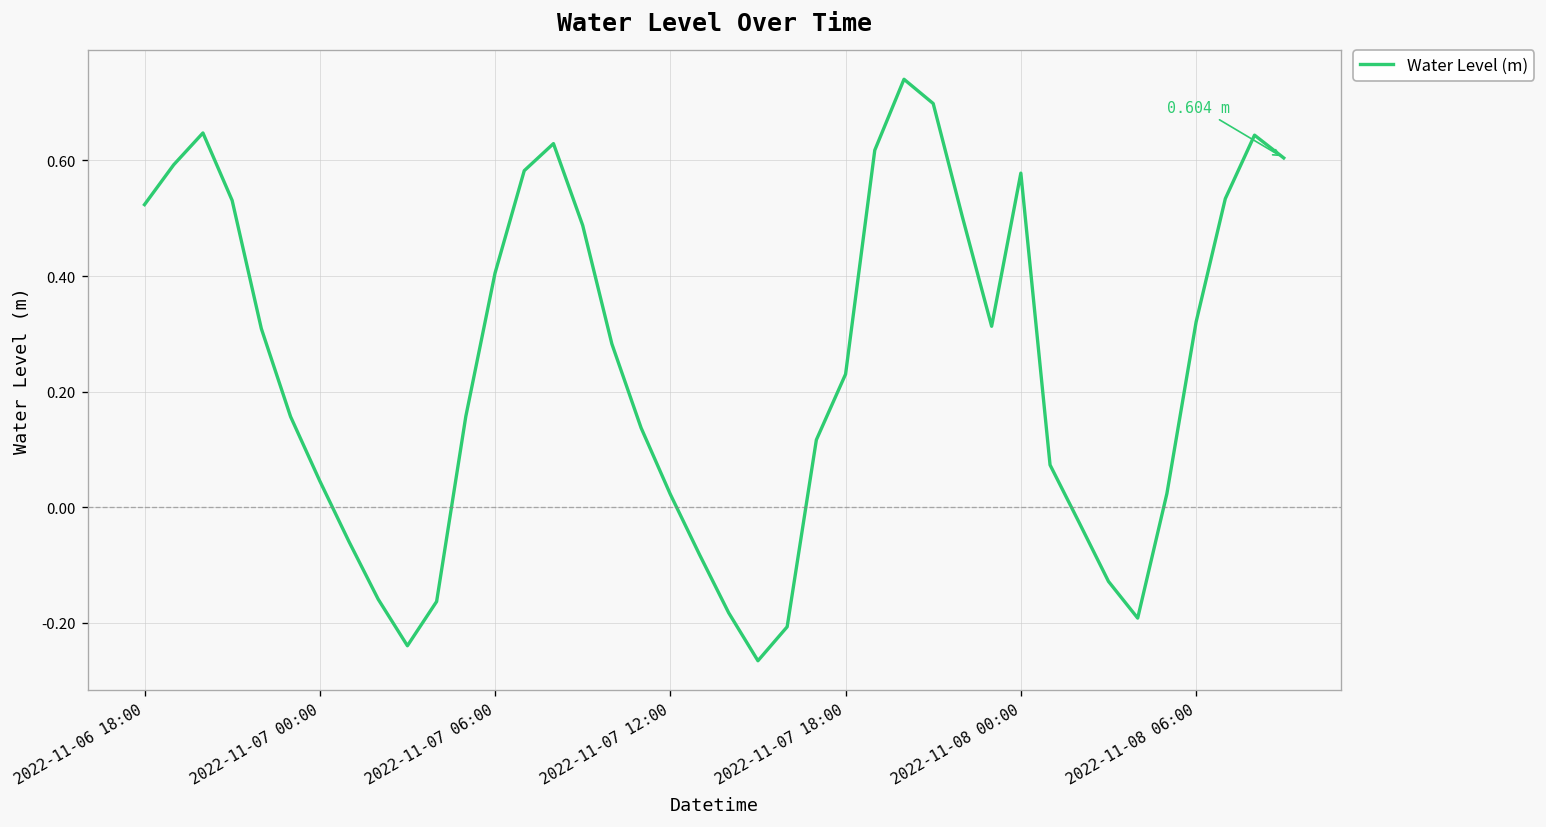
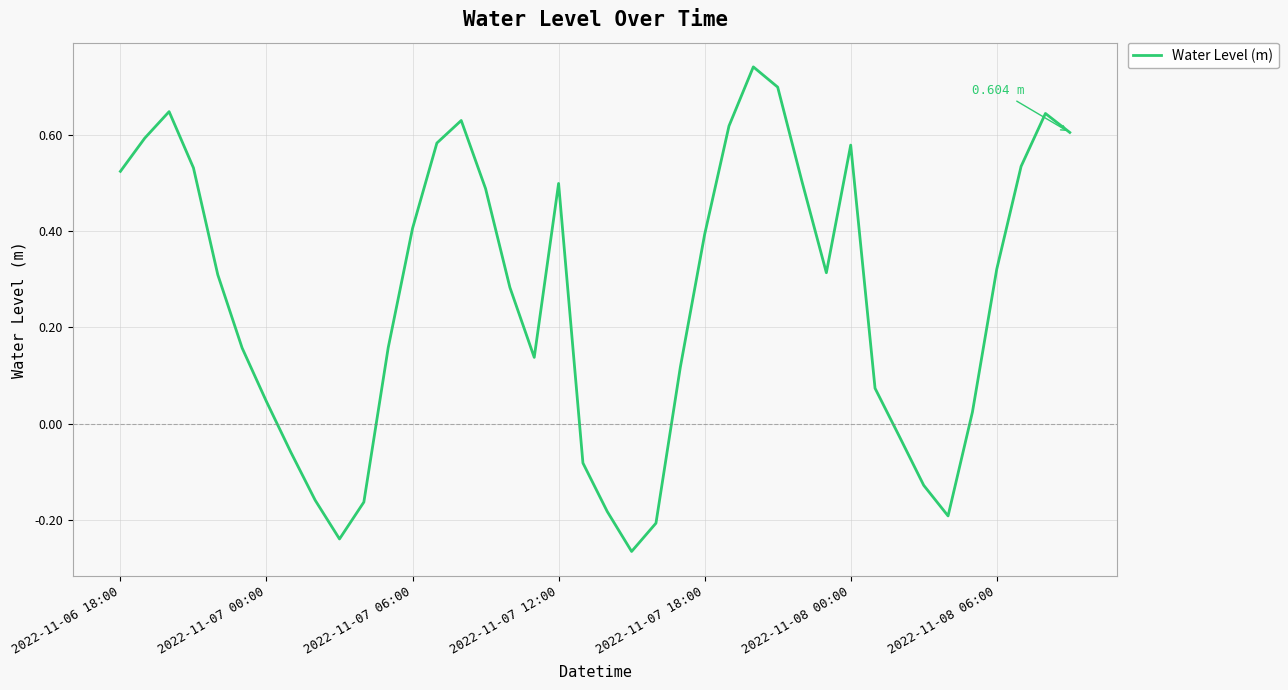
  {
    "2022-11-06 18:00": 0.52,
    "2022-11-07 00:00": 0.05,
    "2022-11-07 06:00": 0.41,
-   "2022-11-07 12:00": 0.02,
-   "2022-11-07 18:00": 0.23,
+   "2022-11-07 12:00": 0.50,
+   "2022-11-07 18:00": 0.39,
    "2022-11-08 00:00": 0.58,
    "2022-11-08 06:00": 0.32
  }
